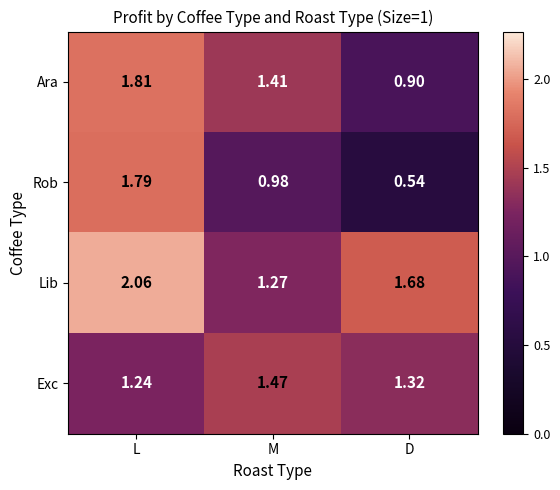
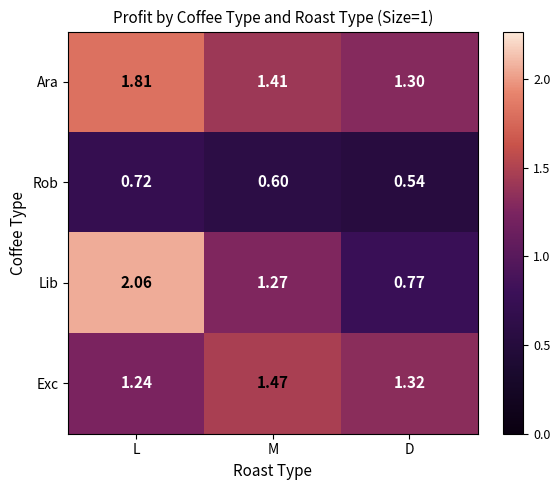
  {
    "Ara": {
      "L": 1.81,
      "M": 1.41,
-     "D": 0.90
+     "D": 1.30
    },
    "Rob": {
-     "L": 1.79,
-     "M": 0.98,
+     "L": 0.72,
+     "M": 0.60,
      "D": 0.54
    },
    "Lib": {
      "L": 2.06,
      "M": 1.27,
-     "D": 1.68
+     "D": 0.77
    },
    "Exc": {
      "L": 1.24,
      "M": 1.47,
      "D": 1.32
    }
  }
